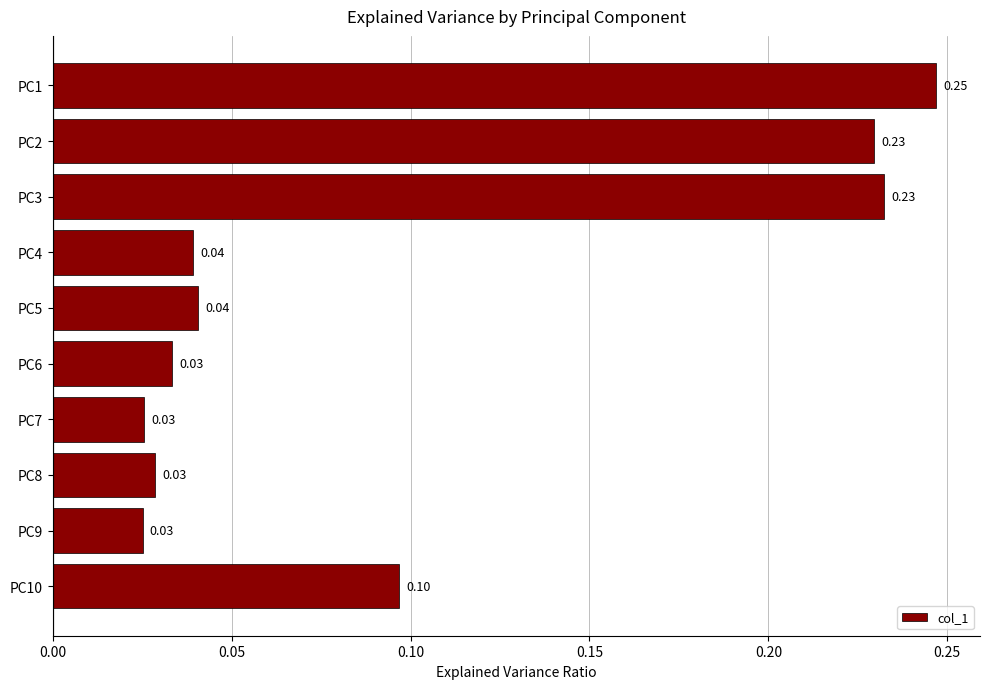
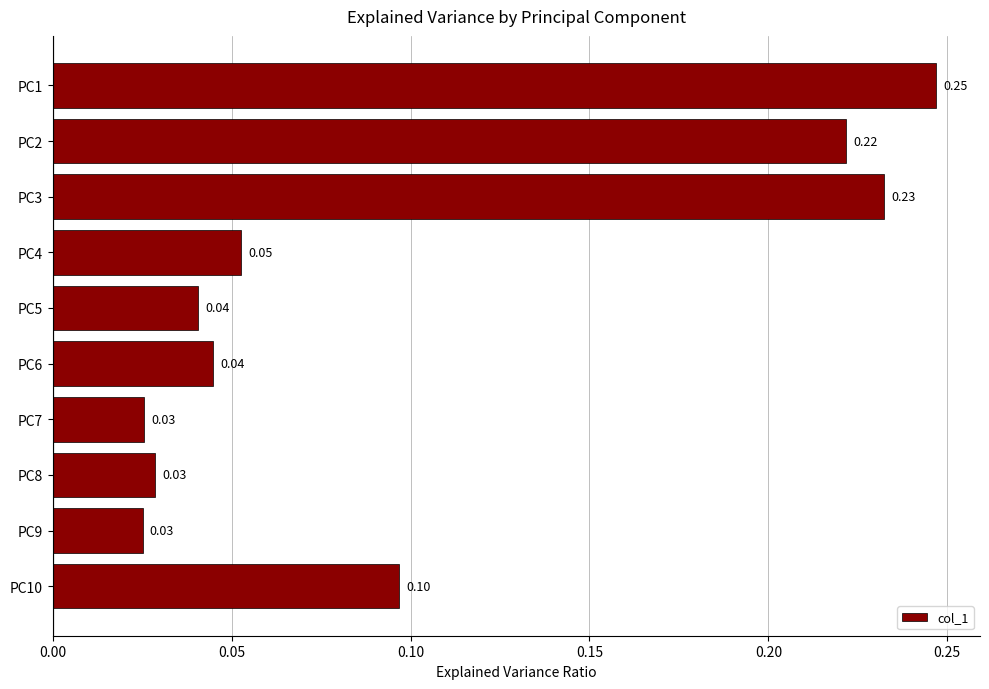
  {
    "PC1": 0.25,
-   "PC2": 0.23,
+   "PC2": 0.22,
    "PC3": 0.23,
-   "PC4": 0.04,
+   "PC4": 0.05,
    "PC5": 0.04,
-   "PC6": 0.03,
+   "PC6": 0.04,
    "PC7": 0.03,
    "PC8": 0.03,
    "PC9": 0.03,
    "PC10": 0.10
  }
